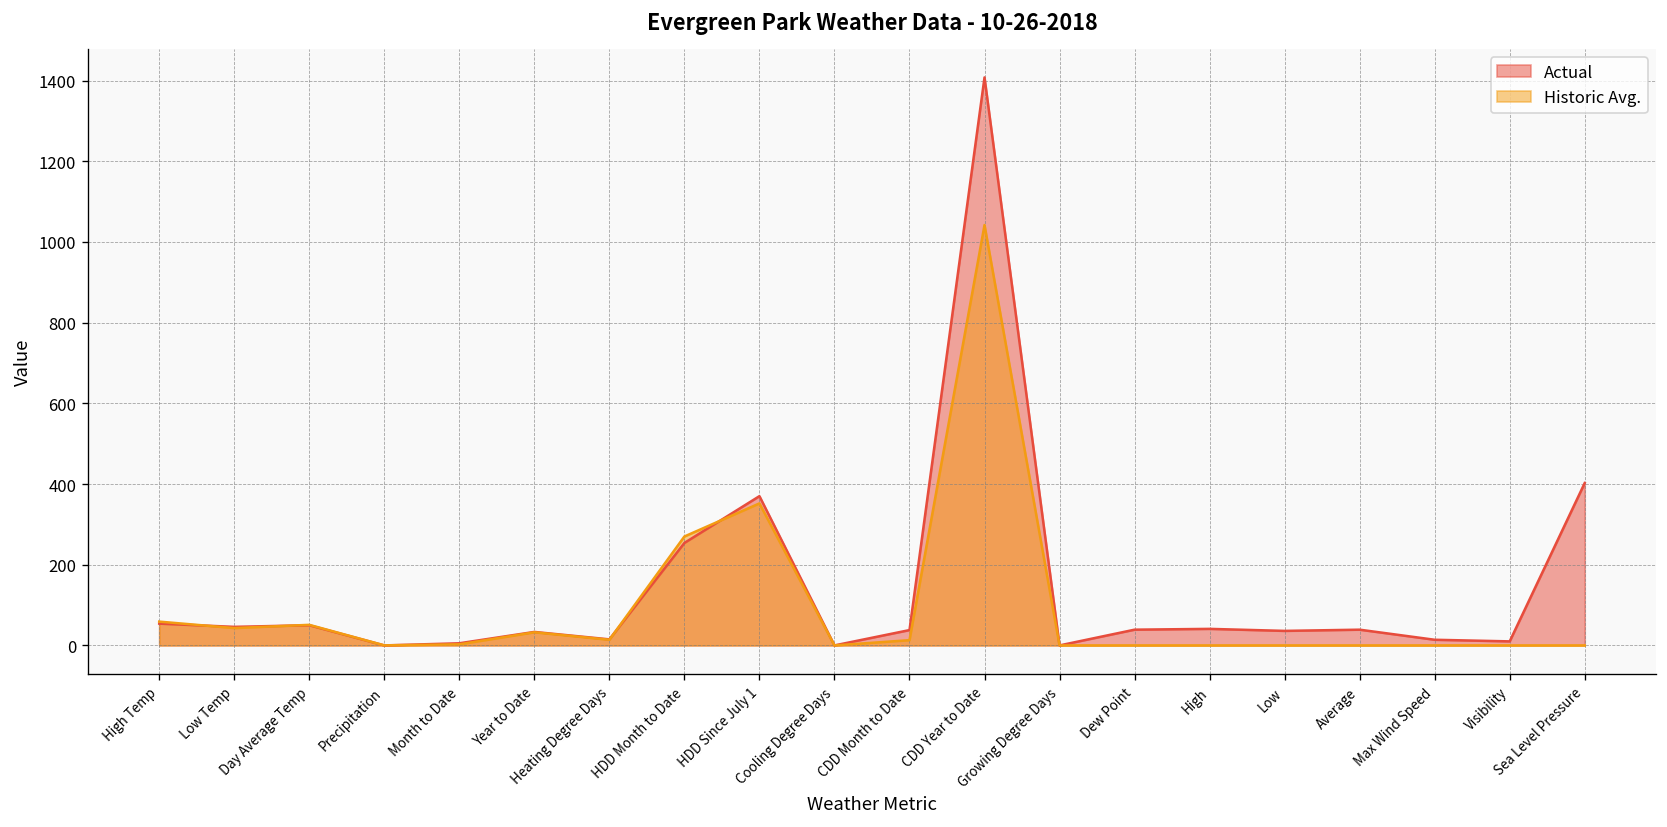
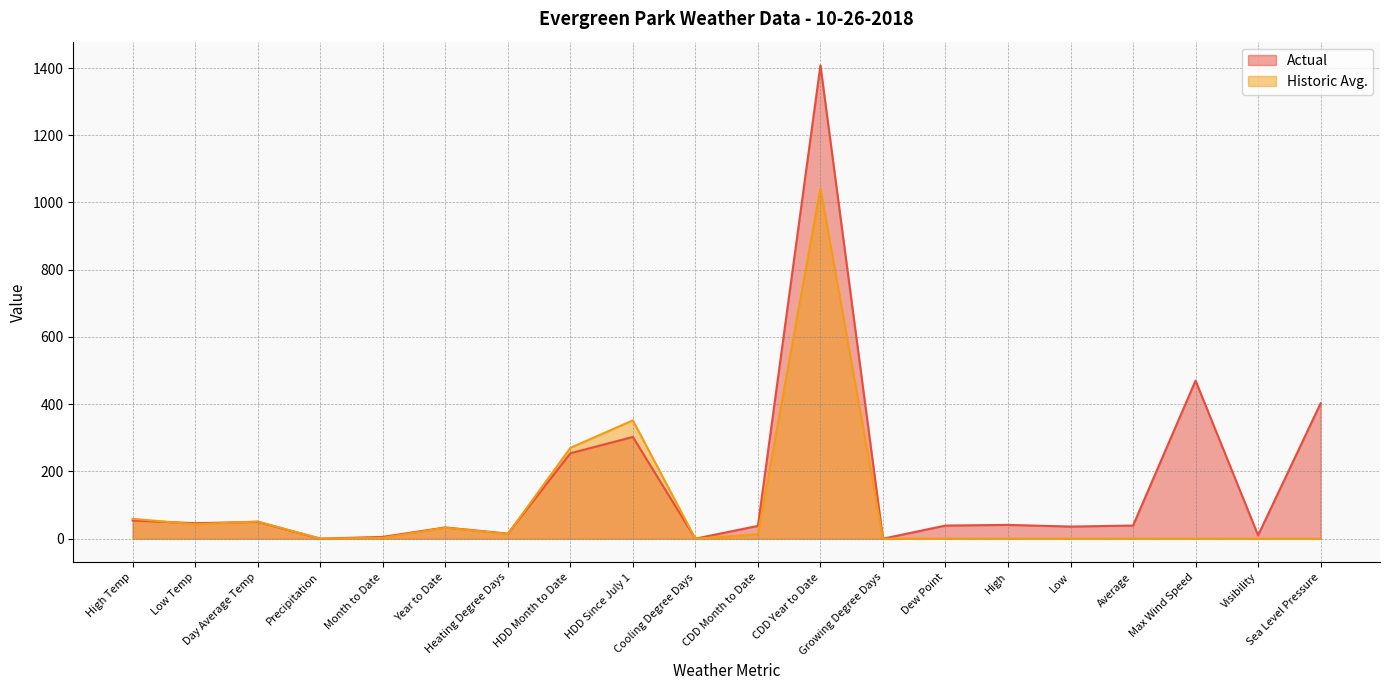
  {
    "Actual": {
      "HDD Month to Date": 250,
-     "HDD Since July 1": 370,
+     "HDD Since July 1": 300,
      "CDD Month to Date": 40,
      "CDD Year to Date": 1410,
      "Dew Point": 40,
      "High": 40,
      "Low": 40,
      "Average": 40,
-     "Max Wind Speed": 10,
+     "Max Wind Speed": 470,
      "Visibility": 10,
      "Sea Level Pressure": 400
    },
    "Historic Avg.": {
      "HDD Month to Date": 270,
      "HDD Since July 1": 350,
      "CDD Month to Date": 10,
      "CDD Year to Date": 1040,
      "Dew Point": 0,
      "High": 0,
      "Low": 0,
      "Average": 0,
      "Max Wind Speed": 0,
      "Visibility": 0,
      "Sea Level Pressure": 0
    }
  }
